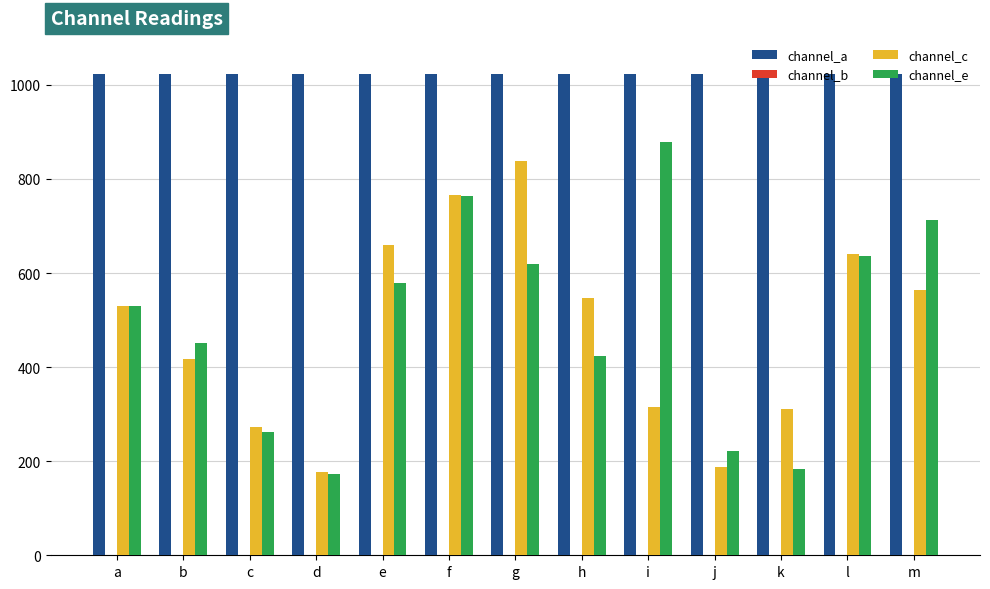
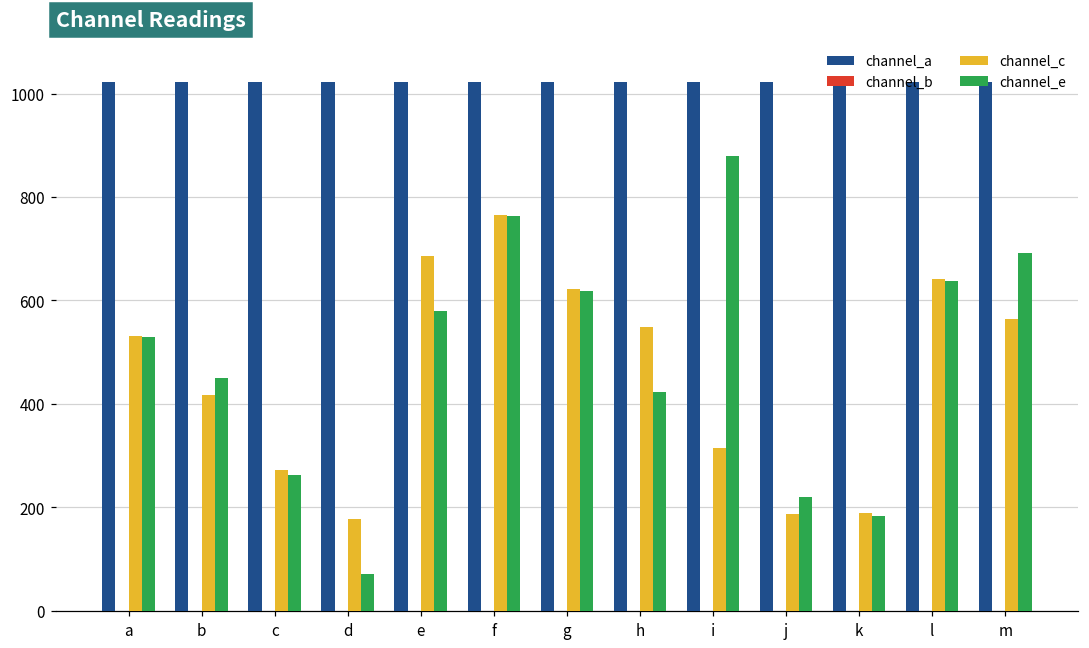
  {
    "channel_a": {
      "a": 1020,
      "b": 1020,
      "c": 1020,
      "d": 1020,
      "e": 1020,
      "f": 1020,
      "g": 1020,
      "h": 1020,
      "i": 1020,
      "j": 1020,
      "k": 1020,
      "l": 1020,
      "m": 1020
    },
    "channel_b": {
      "a": 0,
      "b": 0,
      "c": 0,
      "d": 0,
      "e": 0,
      "f": 0,
      "g": 0,
      "h": 0,
      "i": 0,
      "j": 0,
      "k": 0,
      "l": 0,
      "m": 0
    },
    "channel_c": {
      "a": 530,
      "b": 420,
      "c": 270,
      "d": 180,
-     "e": 660,
+     "e": 690,
      "f": 770,
-     "g": 840,
+     "g": 620,
      "h": 550,
      "i": 320,
      "j": 190,
-     "k": 310,
+     "k": 190,
      "l": 640,
      "m": 560
    },
    "channel_e": {
      "a": 530,
      "b": 450,
      "c": 260,
-     "d": 170,
+     "d": 70,
      "e": 580,
      "f": 760,
      "g": 620,
      "h": 420,
      "i": 880,
      "j": 220,
      "k": 180,
      "l": 640,
-     "m": 710
+     "m": 690
    }
  }
